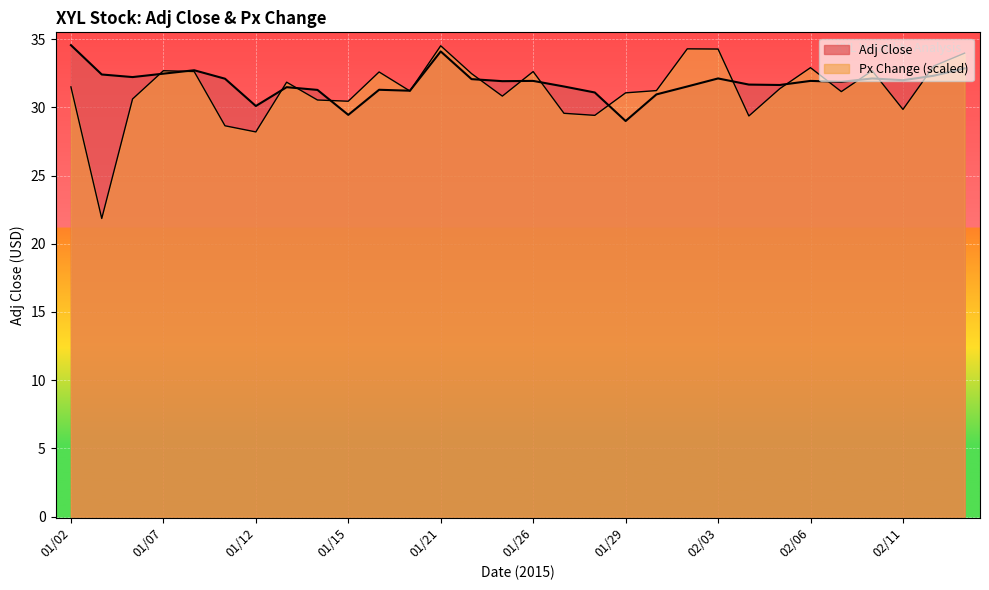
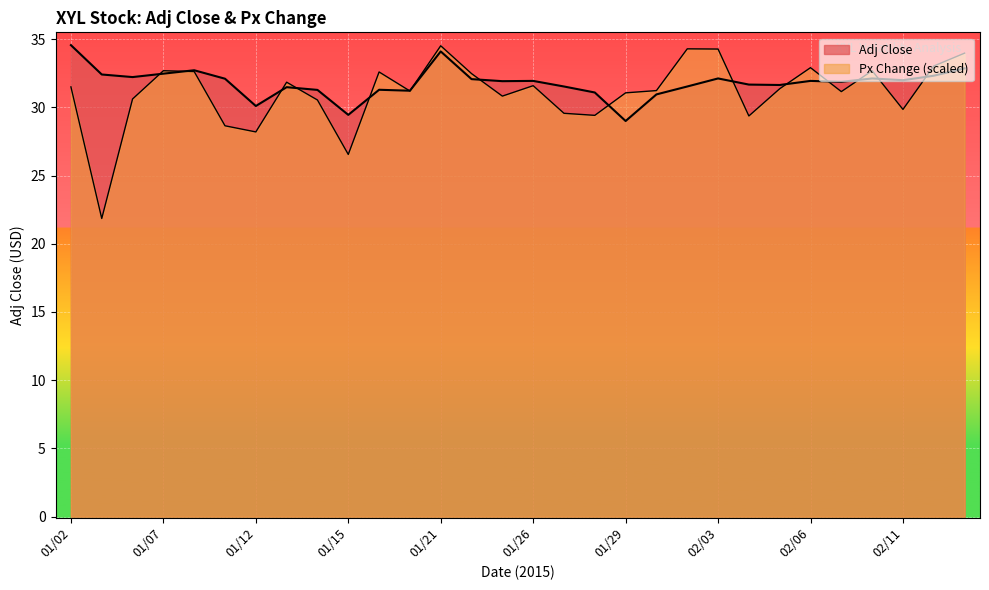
  {
    "Adj Close": {
      "01/02": 34.6,
      "01/07": 32.5,
      "01/12": 30.1,
      "01/15": 29.5,
      "01/21": 34.1,
      "01/26": 31.9,
      "01/29": 29.0,
      "02/03": 32.1,
      "02/06": 31.9
    },
    "Px Change (scaled)": {
      "01/02": 31.5,
      "01/07": 32.7,
      "01/12": 28.2,
-     "01/15": 30.5,
+     "01/15": 26.6,
      "01/21": 34.5,
-     "01/26": 32.6,
+     "01/26": 31.6,
      "01/29": 31.1,
      "02/03": 34.3,
      "02/06": 32.9,
      "02/11": 29.9
    }
  }
